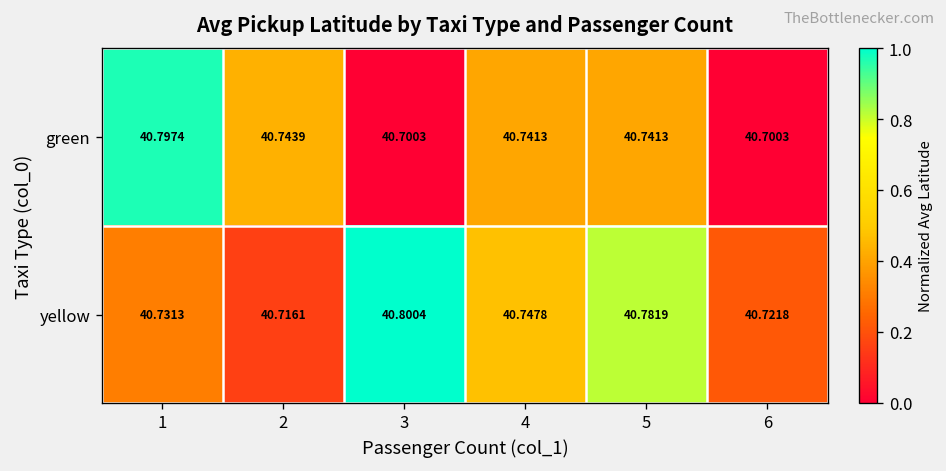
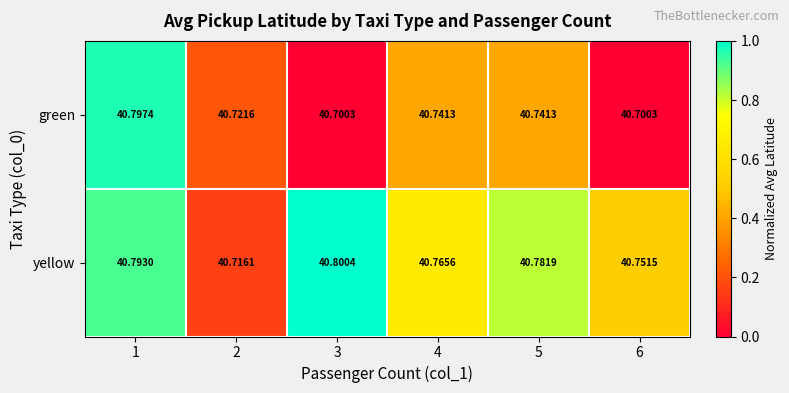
  {
    "green": {
      "1": 40.7974,
-     "2": 40.7439,
+     "2": 40.7216,
      "3": 40.7003,
      "4": 40.7413,
      "5": 40.7413,
      "6": 40.7003
    },
    "yellow": {
-     "1": 40.7313,
+     "1": 40.7930,
      "2": 40.7161,
      "3": 40.8004,
-     "4": 40.7478,
+     "4": 40.7656,
      "5": 40.7819,
-     "6": 40.7218
+     "6": 40.7515
    }
  }
